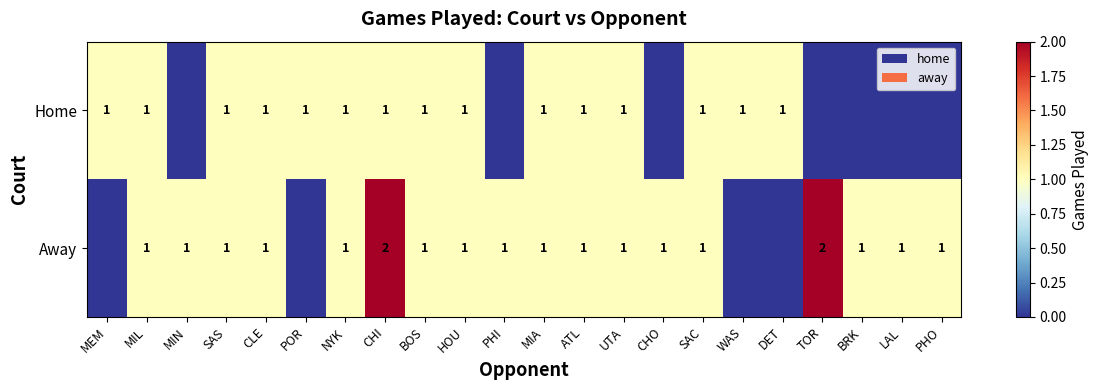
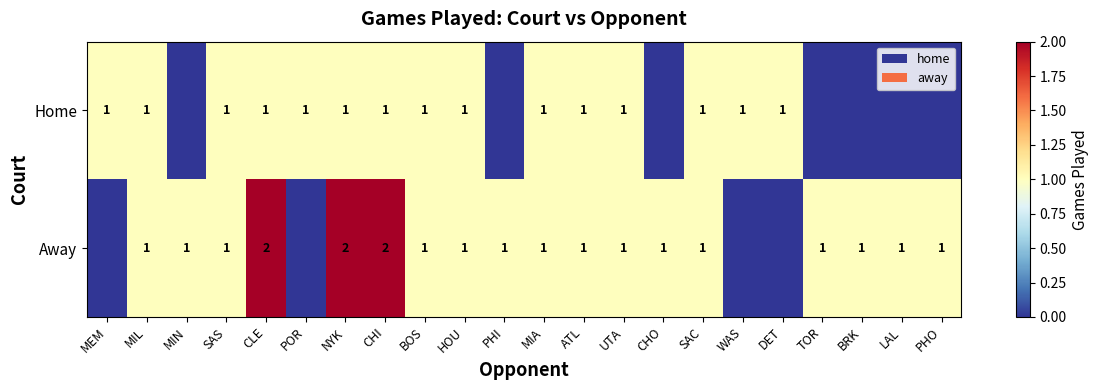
  {
    "Home": {
      "MEM": 1,
      "MIL": 1,
      "SAS": 1,
      "CLE": 1,
      "POR": 1,
      "NYK": 1,
      "CHI": 1,
      "BOS": 1,
      "HOU": 1,
      "MIA": 1,
      "ATL": 1,
      "UTA": 1,
      "SAC": 1,
      "WAS": 1,
      "DET": 1
    },
    "Away": {
      "MIL": 1,
      "MIN": 1,
      "SAS": 1,
-     "CLE": 1,
-     "NYK": 1,
+     "CLE": 2,
+     "NYK": 2,
      "CHI": 2,
      "BOS": 1,
      "HOU": 1,
      "PHI": 1,
      "MIA": 1,
      "ATL": 1,
      "UTA": 1,
      "CHO": 1,
      "SAC": 1,
-     "TOR": 2,
+     "TOR": 1,
      "BRK": 1,
      "LAL": 1,
      "PHO": 1
    }
  }
